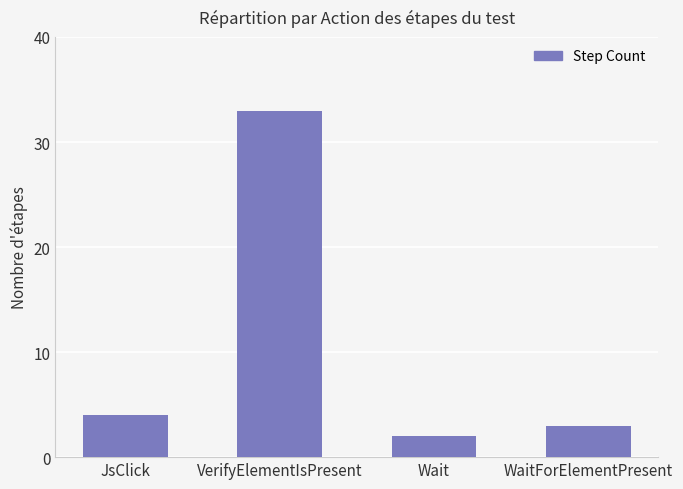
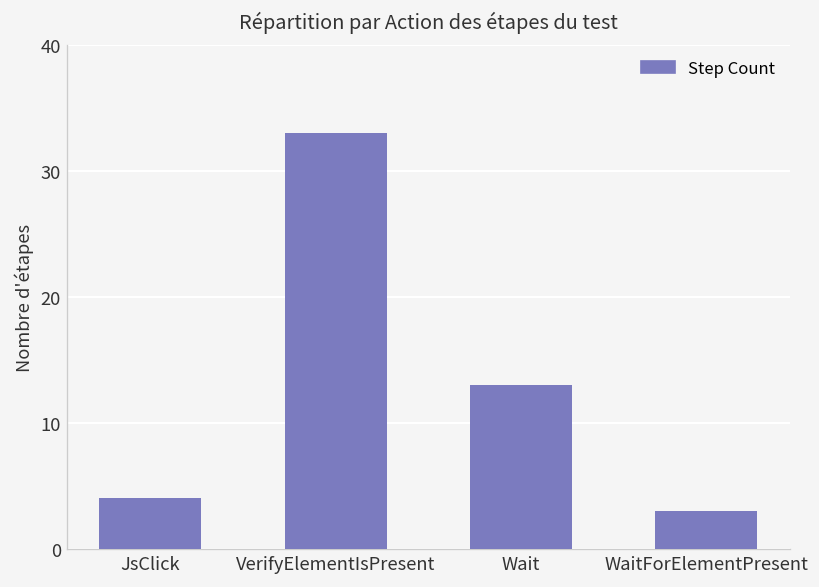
  {
    "JsClick": 4,
    "VerifyElementIsPresent": 33,
-   "Wait": 2,
+   "Wait": 13,
    "WaitForElementPresent": 3
  }
